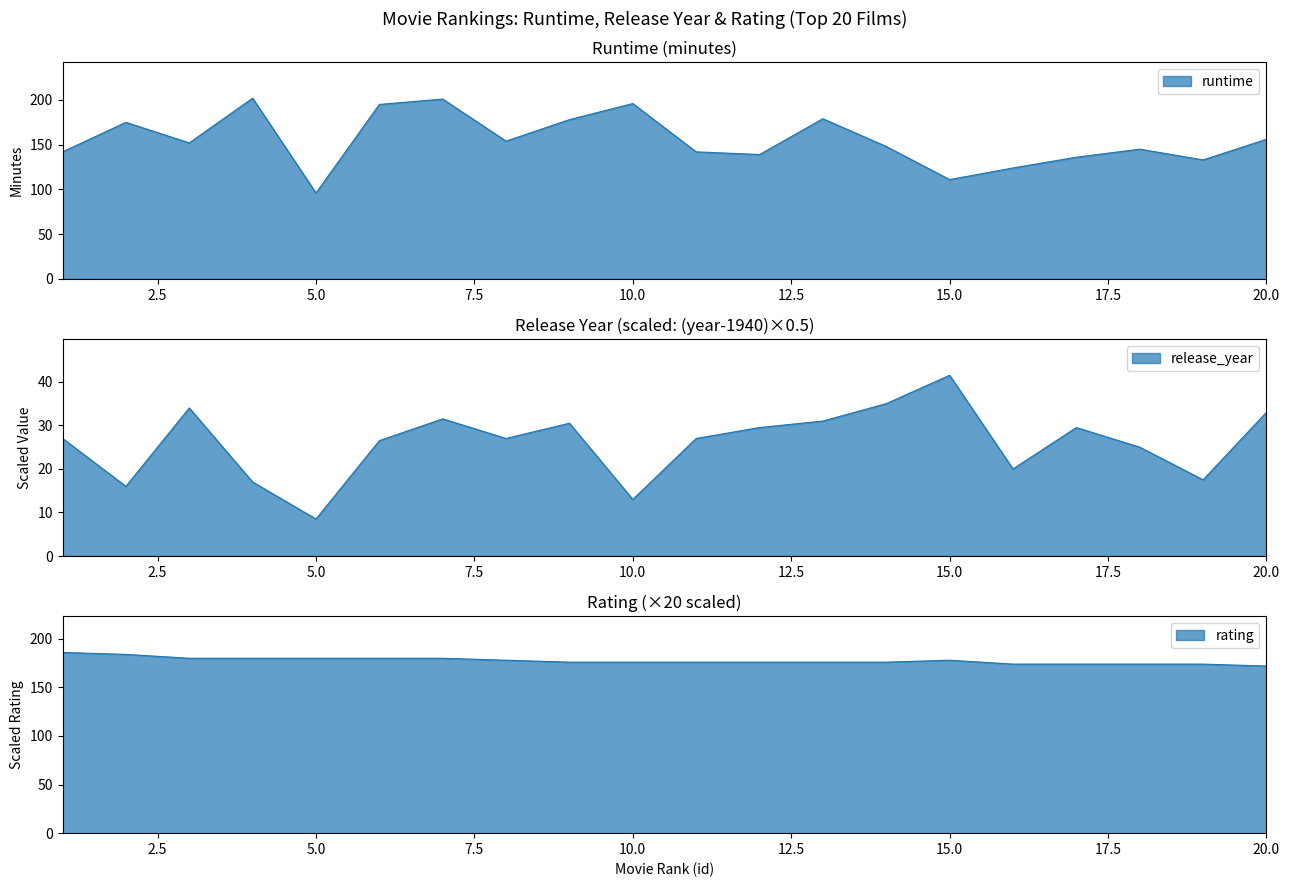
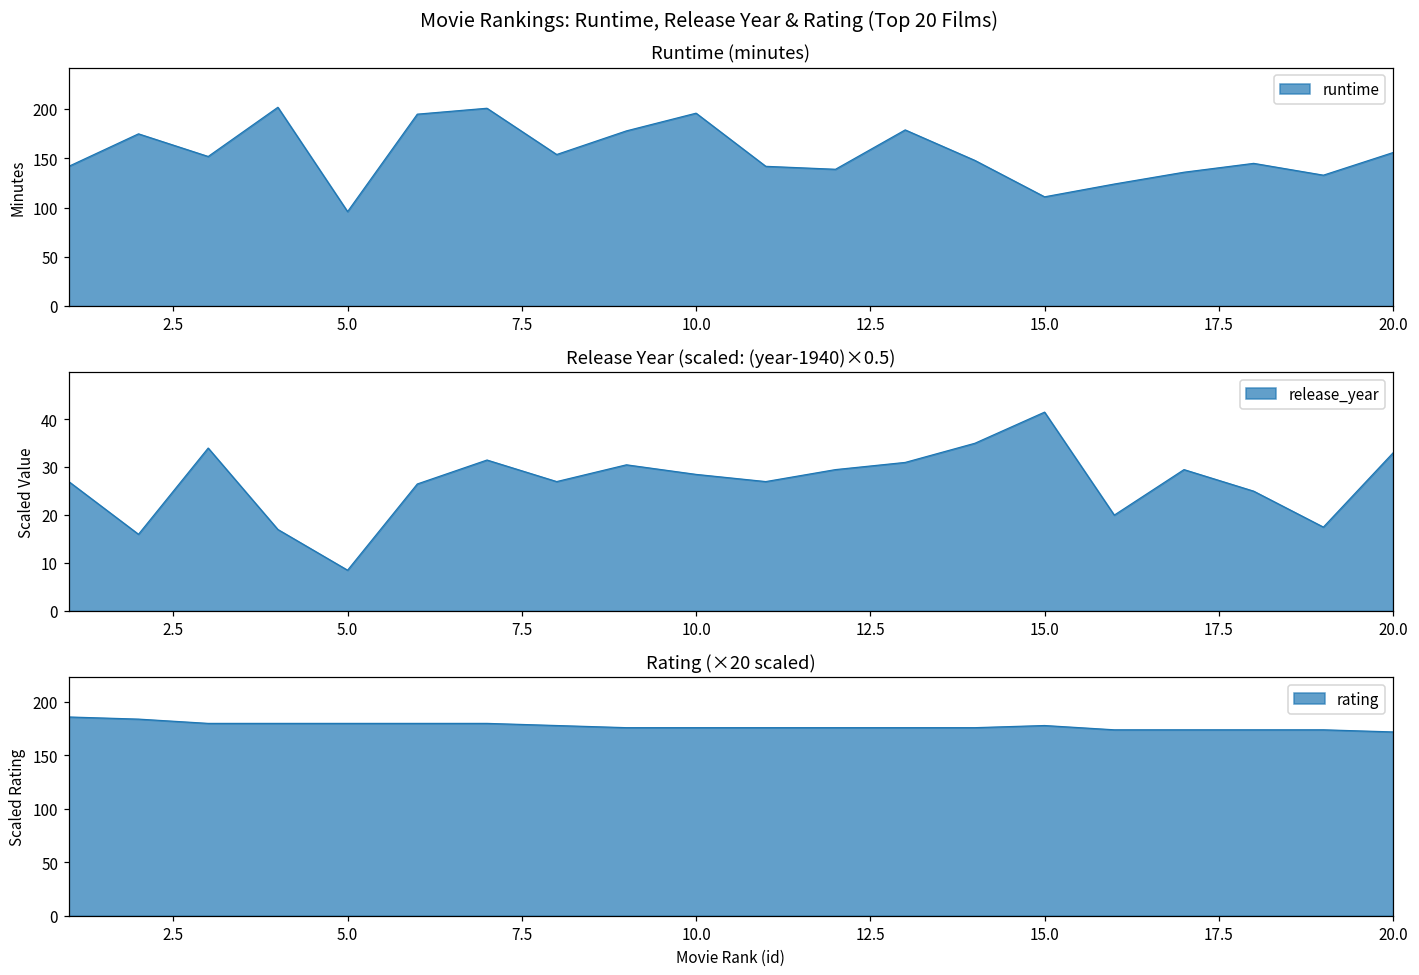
  {
    "Runtime (minutes)": {
      "5.0": 100,
      "10.0": 200,
      "15.0": 110,
      "20.0": 160
    },
    "Release Year (scaled: (year-1940)×0.5)": {
      "5.0": 9,
-     "10.0": 13,
+     "10.0": 29,
      "15.0": 42,
      "20.0": 33
    },
    "Rating (×20 scaled)": {
      "5.0": 180,
      "10.0": 180,
      "15.0": 180,
      "20.0": 170
    }
  }
